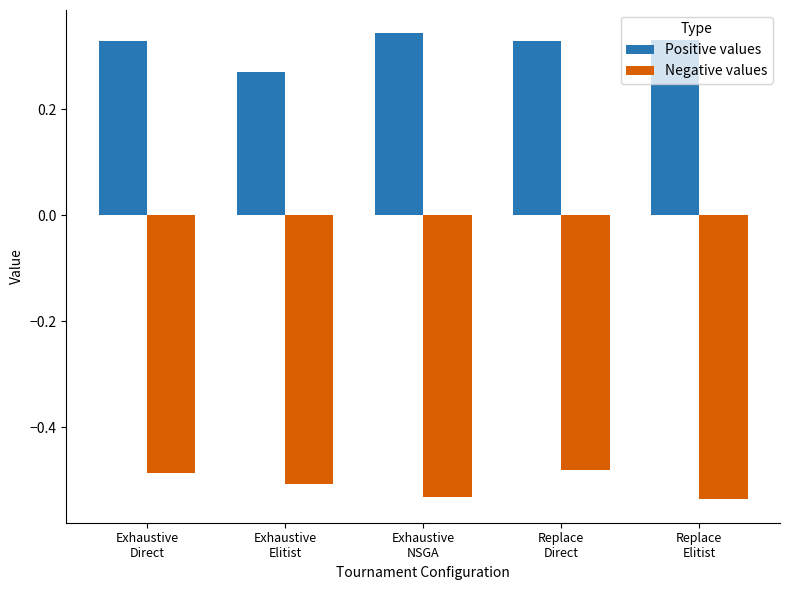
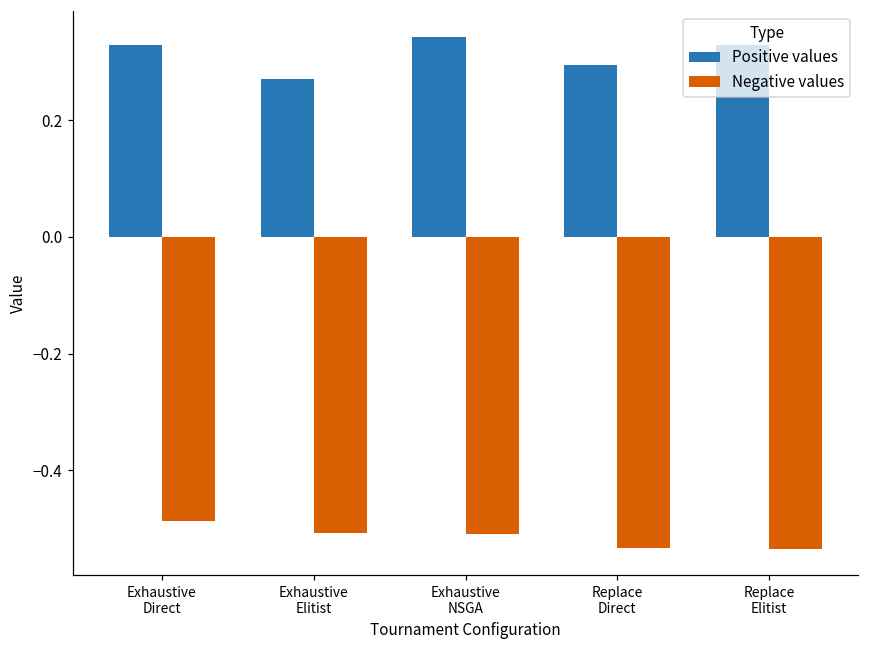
  {
    "Positive values": {
      "Exhaustive Direct": 0.33,
      "Exhaustive Elitist": 0.27,
      "Exhaustive NSGA": 0.34,
-     "Replace Direct": 0.33
+     "Replace Direct": 0.30
    },
    "Negative values": {
      "Exhaustive Direct": -0.49,
      "Exhaustive Elitist": -0.51,
-     "Exhaustive NSGA": -0.53,
-     "Replace Direct": -0.48,
+     "Exhaustive NSGA": -0.51,
+     "Replace Direct": -0.53,
      "Replace Elitist": -0.54
    }
  }
